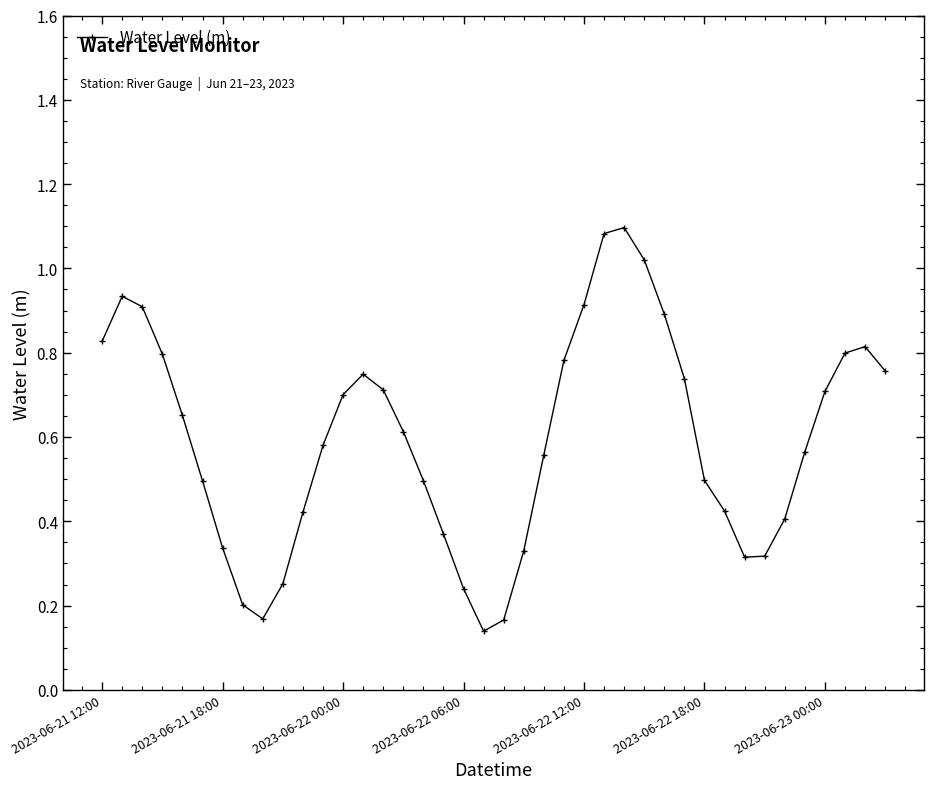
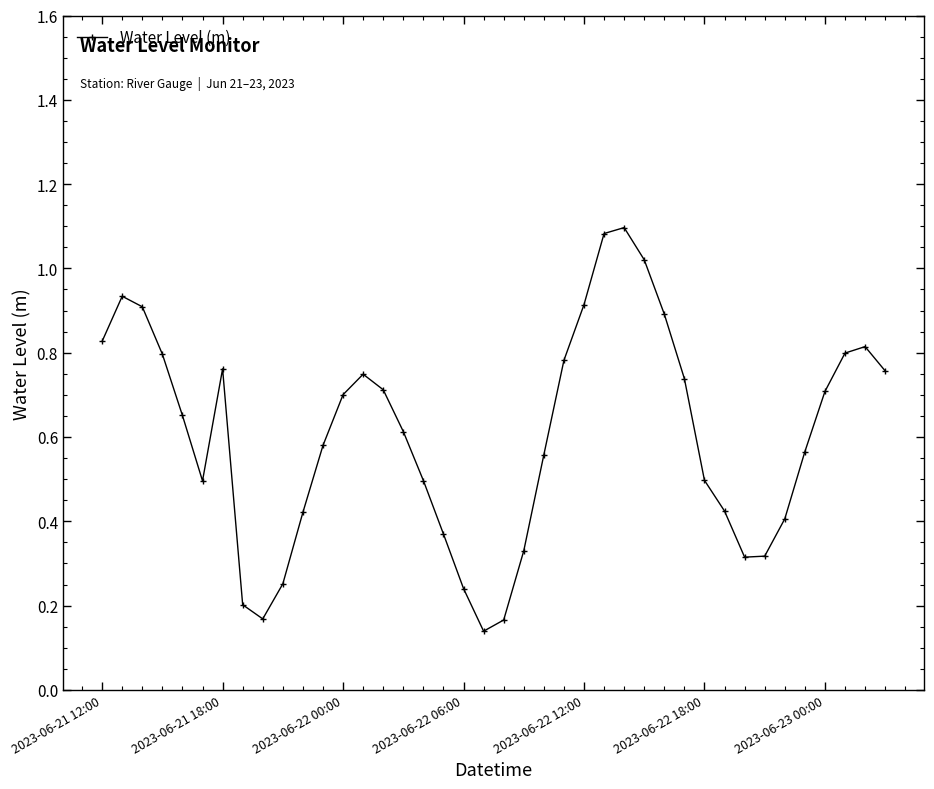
  {
    "2023-06-21 12:00": 0.83,
-   "2023-06-21 18:00": 0.34,
+   "2023-06-21 18:00": 0.76,
    "2023-06-22 00:00": 0.70,
    "2023-06-22 06:00": 0.24,
    "2023-06-22 12:00": 0.91,
    "2023-06-22 18:00": 0.50,
    "2023-06-23 00:00": 0.71
  }
